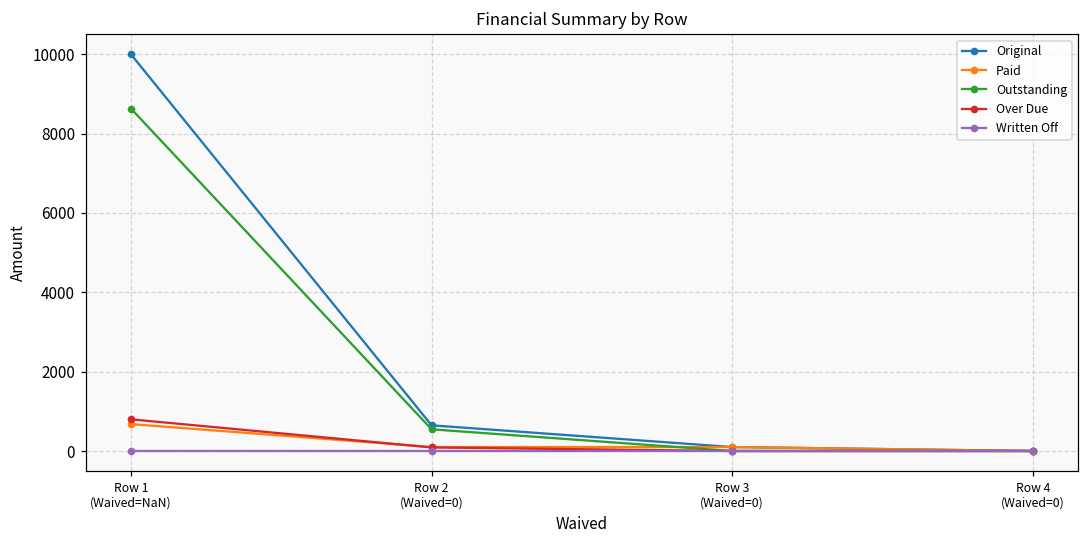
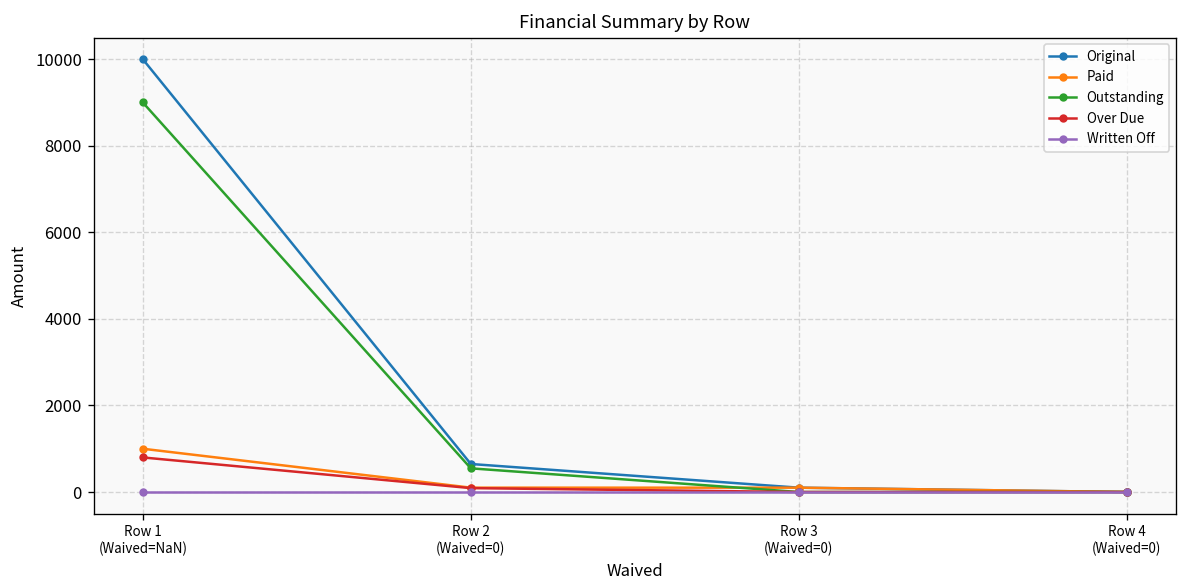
  {
    "Original": {
      "Row 1 (Waived=NaN)": 10000,
      "Row 2 (Waived=0)": 600
    },
    "Paid": {
-     "Row 1 (Waived=NaN)": 700
+     "Row 1 (Waived=NaN)": 1000
    },
    "Outstanding": {
-     "Row 1 (Waived=NaN)": 8600,
+     "Row 1 (Waived=NaN)": 9000,
      "Row 2 (Waived=0)": 500
    },
    "Over Due": {
      "Row 1 (Waived=NaN)": 800
    },
    "Written Off": {
      "Row 1 (Waived=NaN)": 0,
      "Row 2 (Waived=0)": 0
    }
  }
